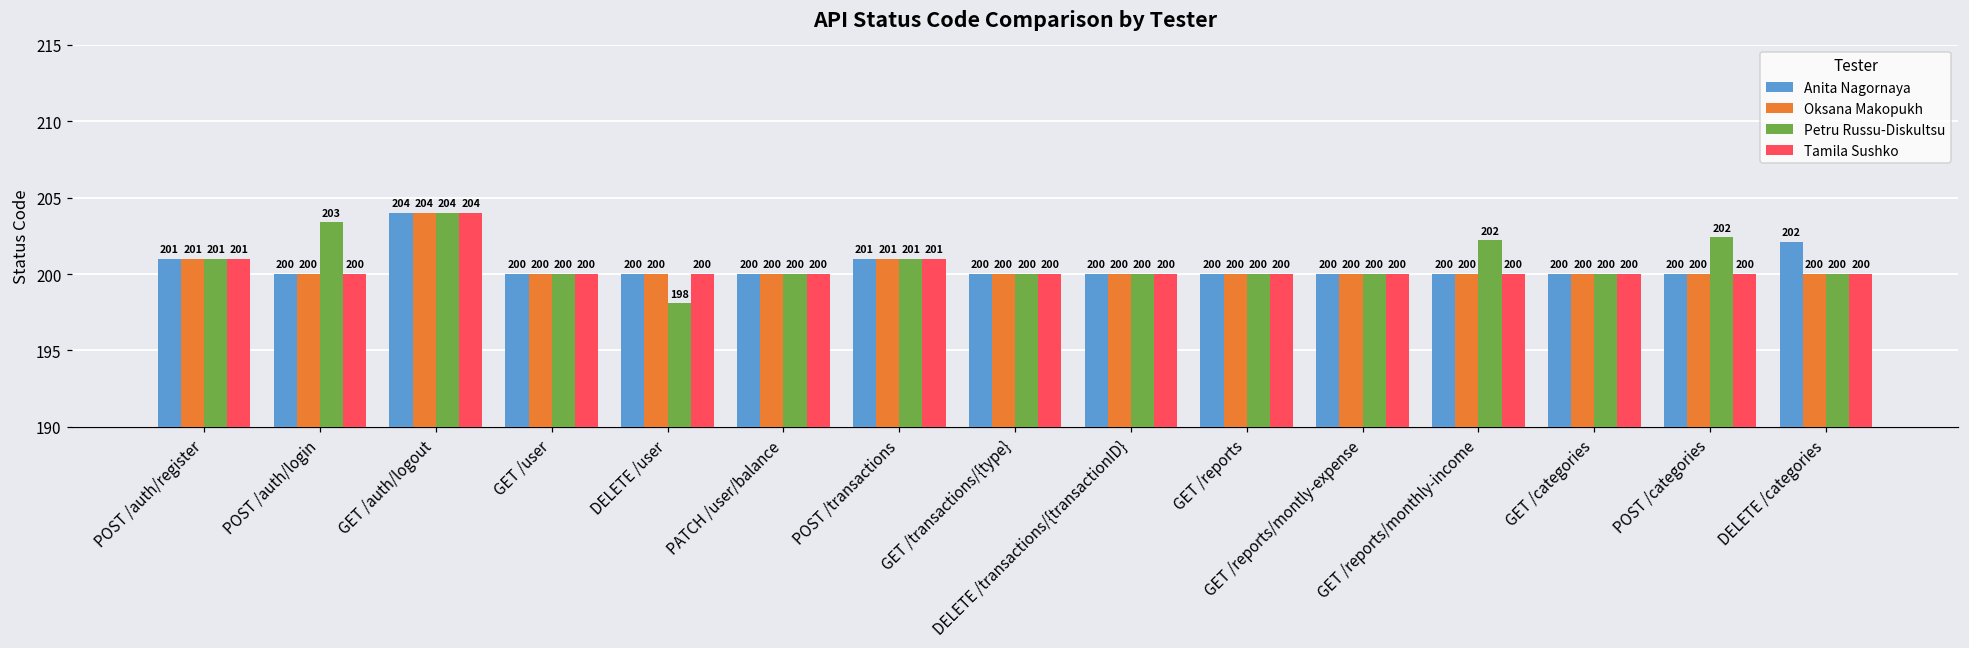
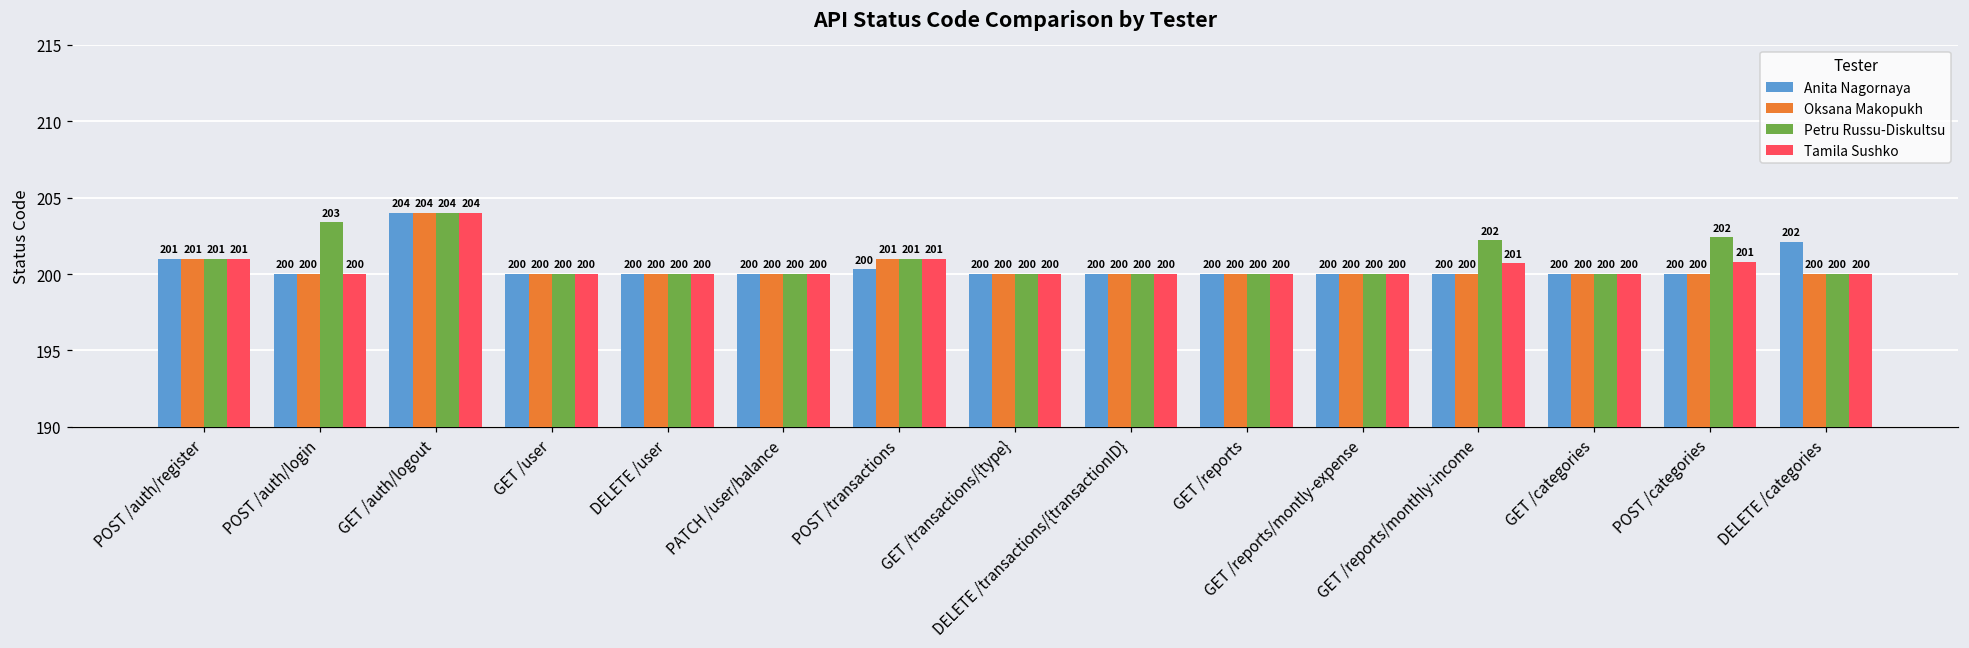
  {
    "Anita Nagornaya": {
      "POST /auth/register": 201,
      "POST /auth/login": 200,
      "GET /auth/logout": 204,
      "GET /user": 200,
      "DELETE /user": 200,
      "PATCH /user/balance": 200,
-     "POST /transactions": 201,
+     "POST /transactions": 200,
      "GET /transactions/{type}": 200,
      "DELETE /transactions/{transactionID}": 200,
      "GET /reports": 200,
      "GET /reports/montly-expense": 200,
      "GET /reports/monthly-income": 200,
      "GET /categories": 200,
      "POST /categories": 200,
      "DELETE /categories": 202
    },
    "Oksana Makopukh": {
      "POST /auth/register": 201,
      "POST /auth/login": 200,
      "GET /auth/logout": 204,
      "GET /user": 200,
      "DELETE /user": 200,
      "PATCH /user/balance": 200,
      "POST /transactions": 201,
      "GET /transactions/{type}": 200,
      "DELETE /transactions/{transactionID}": 200,
      "GET /reports": 200,
      "GET /reports/montly-expense": 200,
      "GET /reports/monthly-income": 200,
      "GET /categories": 200,
      "POST /categories": 200,
      "DELETE /categories": 200
    },
    "Petru Russu-Diskultsu": {
      "POST /auth/register": 201,
      "POST /auth/login": 203,
      "GET /auth/logout": 204,
      "GET /user": 200,
-     "DELETE /user": 198,
+     "DELETE /user": 200,
      "PATCH /user/balance": 200,
      "POST /transactions": 201,
      "GET /transactions/{type}": 200,
      "DELETE /transactions/{transactionID}": 200,
      "GET /reports": 200,
      "GET /reports/montly-expense": 200,
      "GET /reports/monthly-income": 202,
      "GET /categories": 200,
      "POST /categories": 202,
      "DELETE /categories": 200
    },
    "Tamila Sushko": {
      "POST /auth/register": 201,
      "POST /auth/login": 200,
      "GET /auth/logout": 204,
      "GET /user": 200,
      "DELETE /user": 200,
      "PATCH /user/balance": 200,
      "POST /transactions": 201,
      "GET /transactions/{type}": 200,
      "DELETE /transactions/{transactionID}": 200,
      "GET /reports": 200,
      "GET /reports/montly-expense": 200,
-     "GET /reports/monthly-income": 200,
+     "GET /reports/monthly-income": 201,
      "GET /categories": 200,
-     "POST /categories": 200,
+     "POST /categories": 201,
      "DELETE /categories": 200
    }
  }
